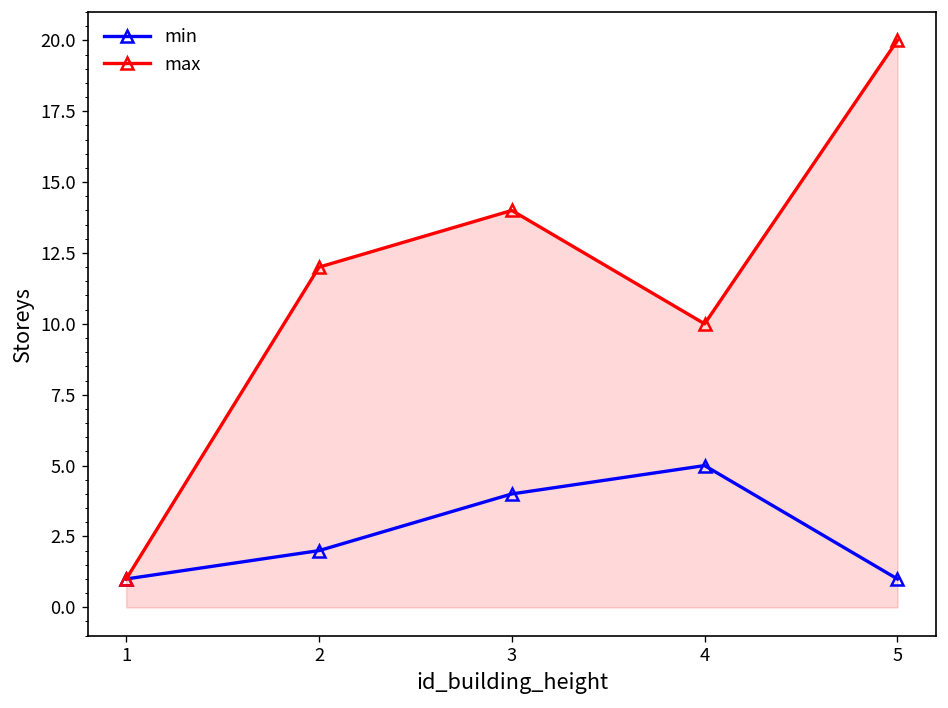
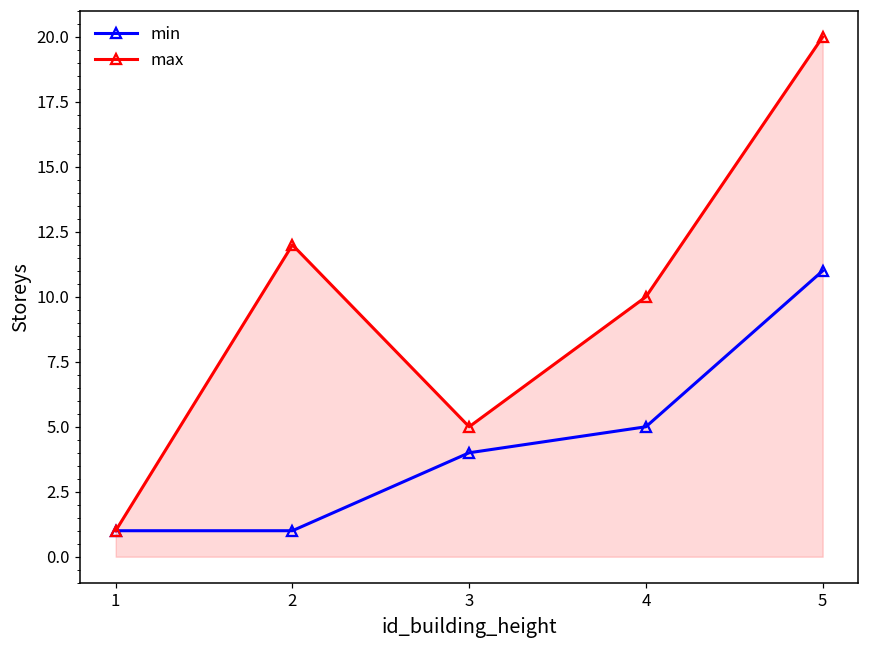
  {
    "min": {
-     "2": 2,
+     "2": 1,
      "3": 4,
      "4": 5,
-     "5": 1
+     "5": 11
    },
    "max": {
      "2": 12,
-     "3": 14,
+     "3": 5,
      "4": 10,
      "5": 20
    }
  }
